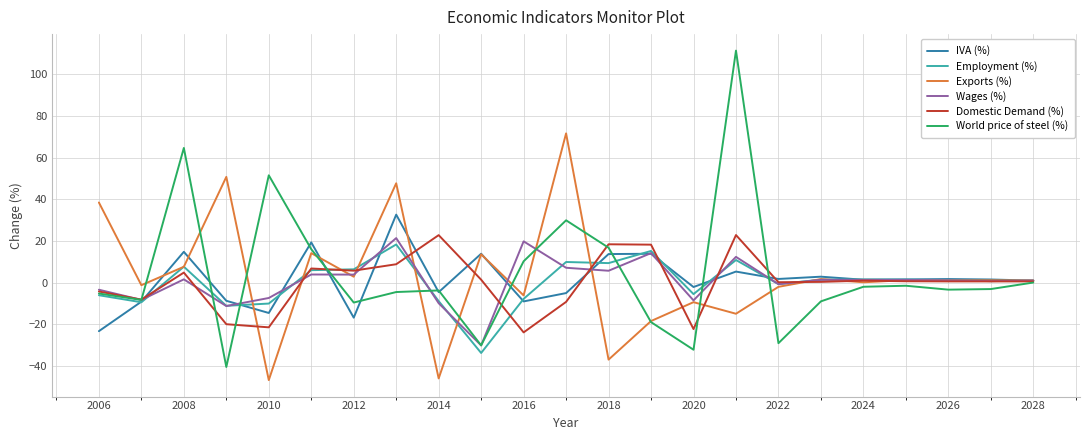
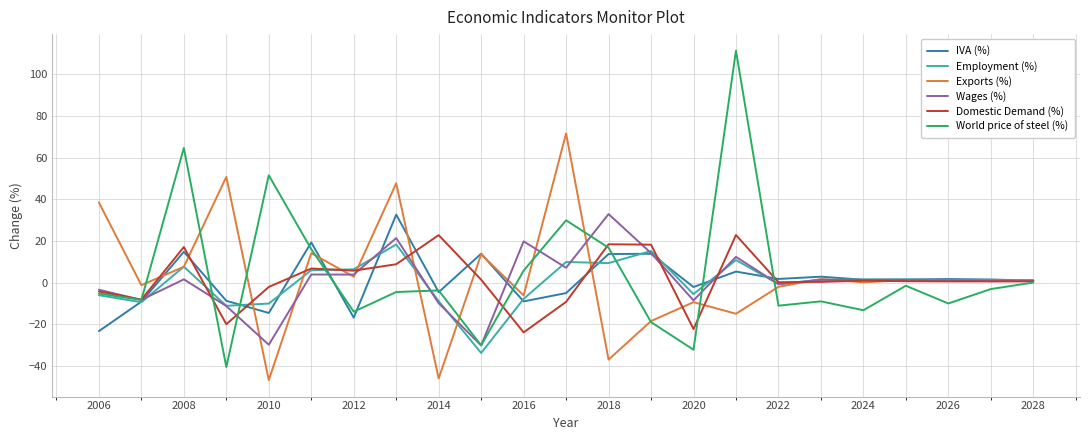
  {
    "Exports (%)": {
      "2006": 38,
      "2010": -47,
      "2014": -46,
      "2016": -6,
      "2018": -37,
      "2022": -2
    },
    "Wages (%)": {
      "2008": 2,
-     "2010": -7,
+     "2010": -30,
      "2016": 20,
-     "2018": 6
+     "2018": 33
    },
    "Domestic Demand (%)": {
-     "2008": 5,
-     "2010": -21,
+     "2008": 17,
+     "2010": -2,
      "2014": 23,
      "2016": -24,
      "2018": 18,
      "2020": -22
    },
    "World price of steel (%)": {
      "2008": 65,
      "2010": 51,
-     "2012": -10,
-     "2016": 10,
+     "2012": -14,
+     "2016": 6,
      "2018": 17,
      "2020": -32,
-     "2022": -29,
-     "2024": -2,
-     "2026": -3
+     "2022": -11,
+     "2024": -13,
+     "2026": -10
    }
  }
